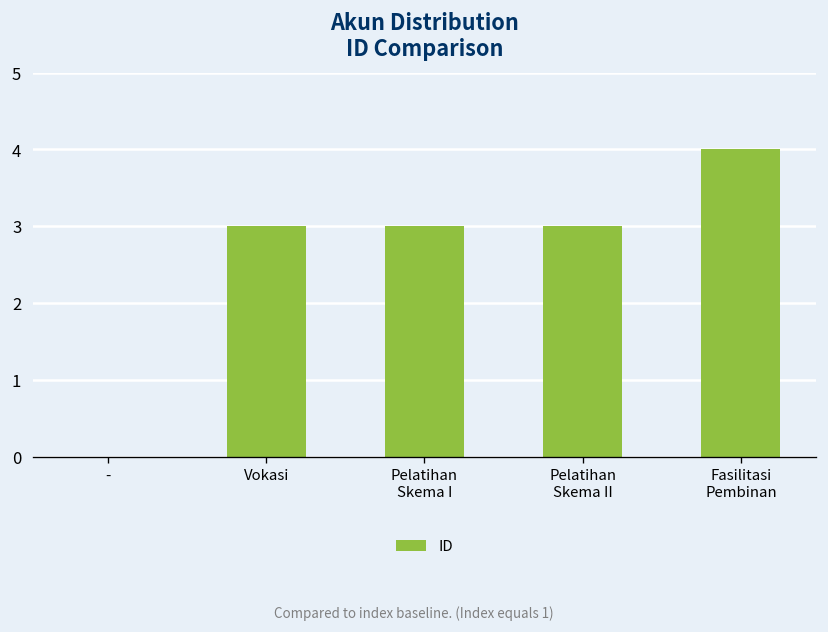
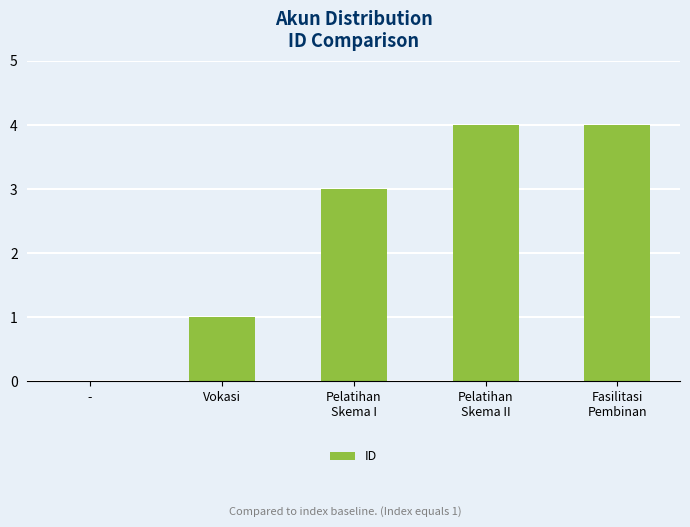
  {
    "-": 0,
-   "Vokasi": 3,
+   "Vokasi": 1,
    "Pelatihan Skema I": 3,
-   "Pelatihan Skema II": 3,
+   "Pelatihan Skema II": 4,
    "Fasilitasi Pembinan": 4
  }
